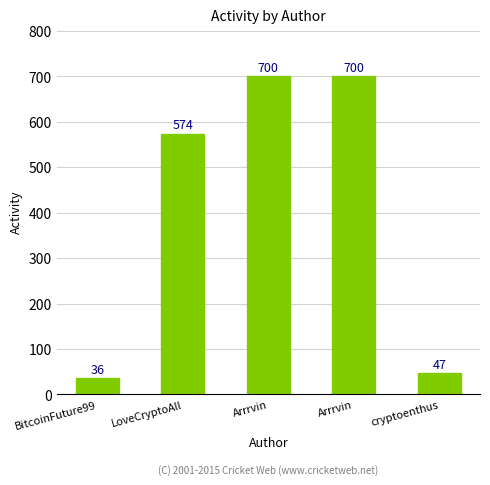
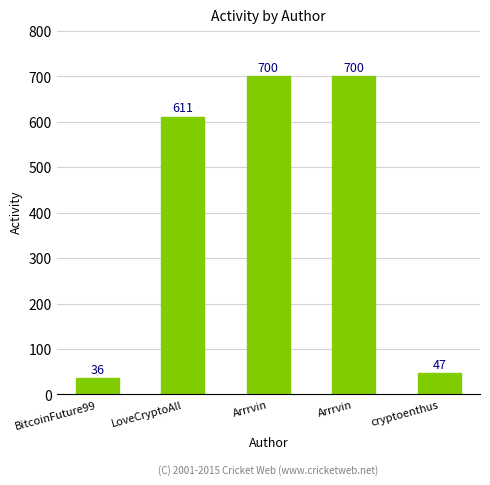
  {
    "BitcoinFuture99": 36,
-   "LoveCryptoAll": 574,
+   "LoveCryptoAll": 611,
    "cryptoenthus": 47
  }
